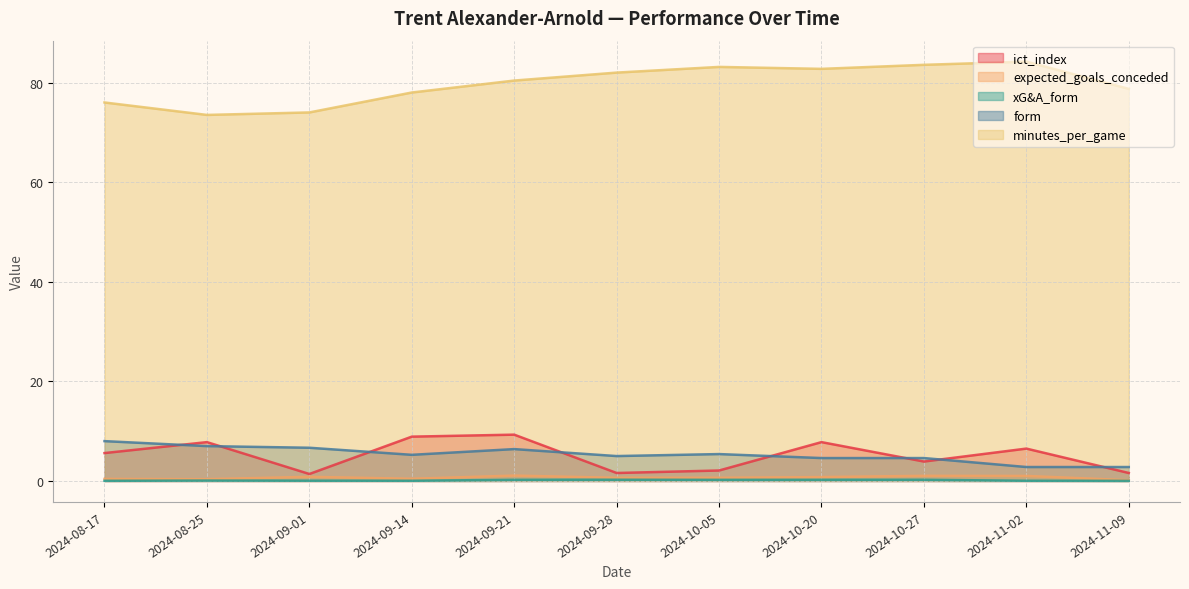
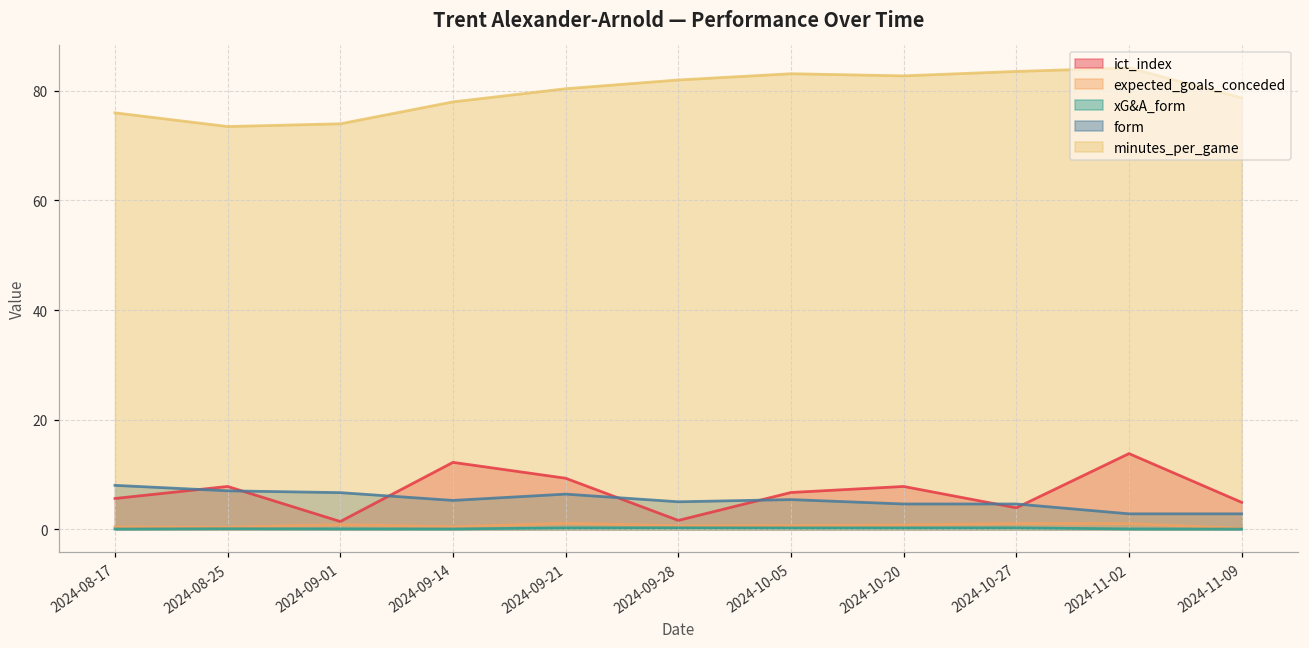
  {
    "ict_index": {
      "2024-08-17": 6,
      "2024-08-25": 8,
      "2024-09-01": 1,
-     "2024-09-14": 9,
+     "2024-09-14": 12,
      "2024-09-21": 9,
      "2024-09-28": 2,
-     "2024-10-05": 2,
+     "2024-10-05": 7,
      "2024-10-20": 8,
      "2024-10-27": 4,
-     "2024-11-02": 7,
-     "2024-11-09": 2
+     "2024-11-02": 14,
+     "2024-11-09": 5
    }
  }
